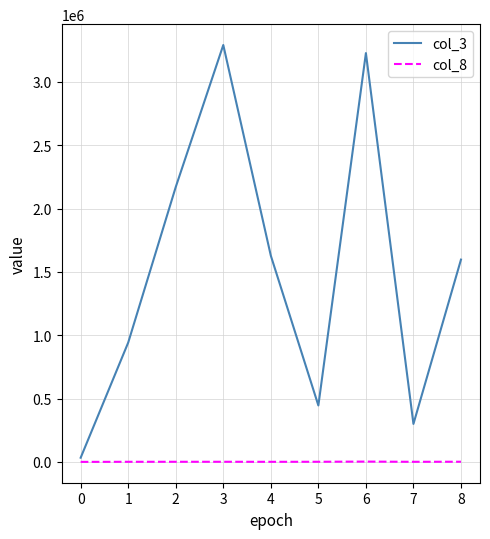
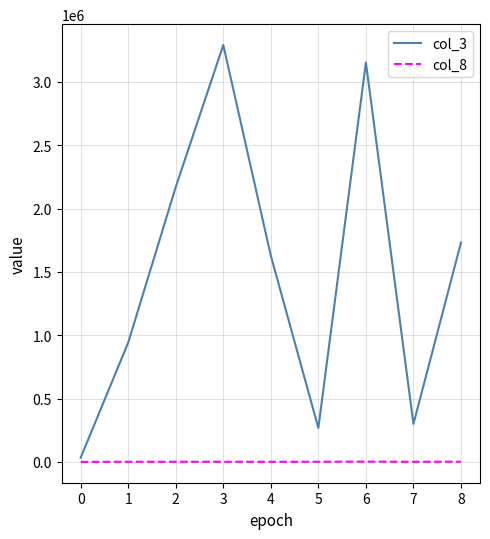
  {
    "col_3": {
      "0": 30000,
      "1": 940000,
      "2": 2170000,
      "3": 3290000,
      "4": 1630000,
-     "5": 450000,
-     "6": 3230000,
+     "5": 270000,
+     "6": 3150000,
      "7": 300000,
-     "8": 1600000
+     "8": 1730000
    },
    "col_8": {
      "0": 0,
      "1": 0,
      "2": 0,
      "3": 0,
      "4": 0,
      "5": 0,
      "6": 0,
      "7": 0,
      "8": 0
    }
  }
